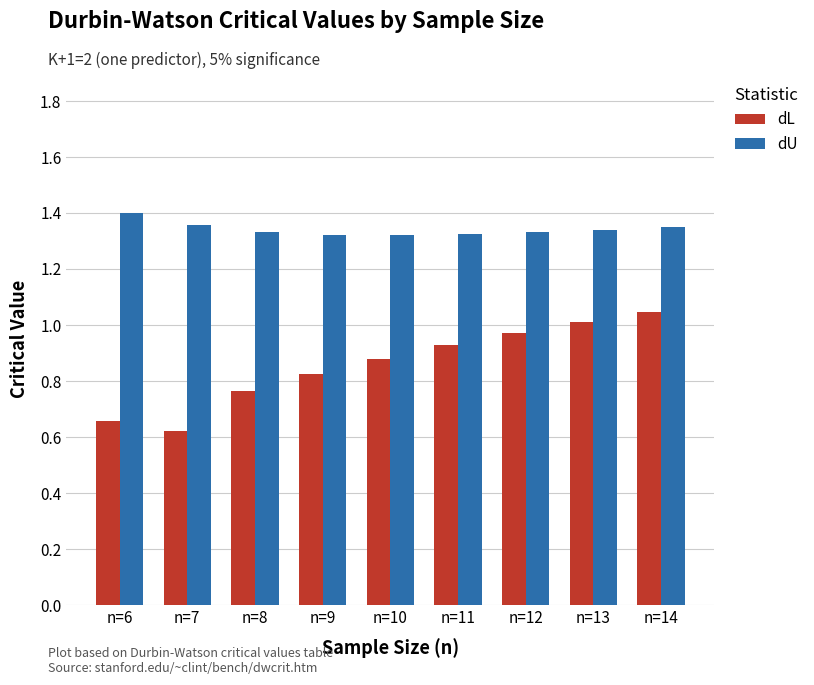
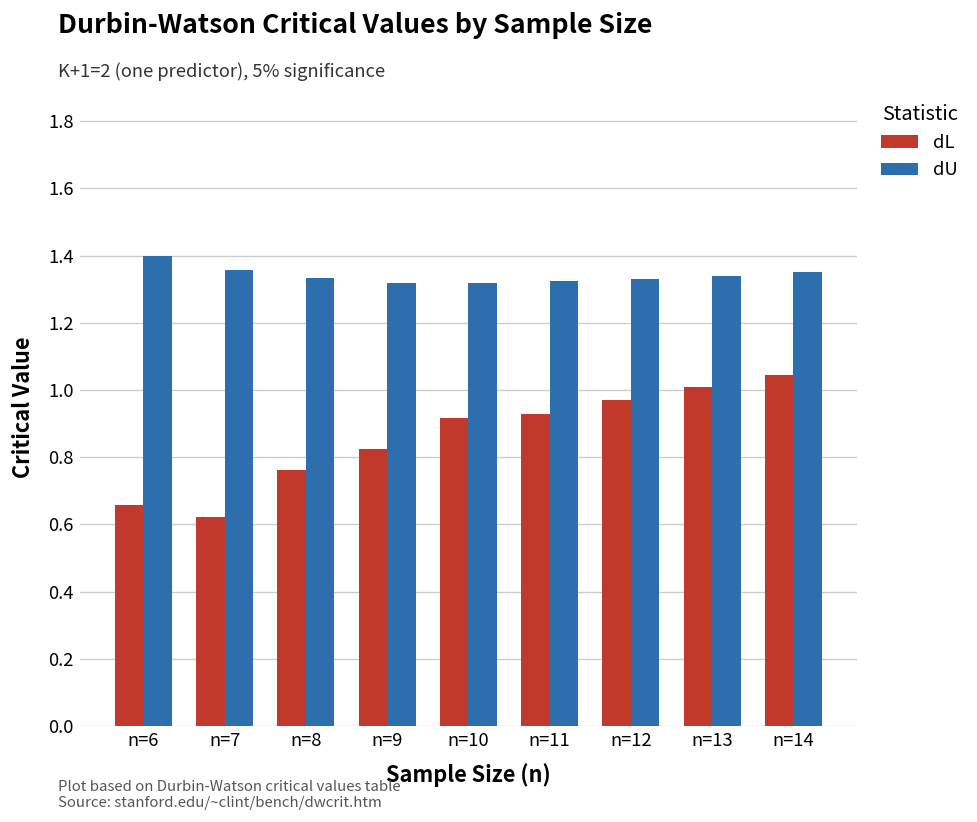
  {
    "dL": {
      "n=6": 0.66,
      "n=7": 0.62,
      "n=8": 0.76,
      "n=9": 0.82,
-     "n=10": 0.88,
+     "n=10": 0.92,
      "n=11": 0.93,
      "n=12": 0.97,
      "n=13": 1.01,
      "n=14": 1.04
    },
    "dU": {
      "n=6": 1.40,
      "n=7": 1.36,
      "n=8": 1.33,
      "n=9": 1.32,
      "n=10": 1.32,
      "n=11": 1.32,
      "n=12": 1.33,
      "n=13": 1.34,
      "n=14": 1.35
    }
  }
